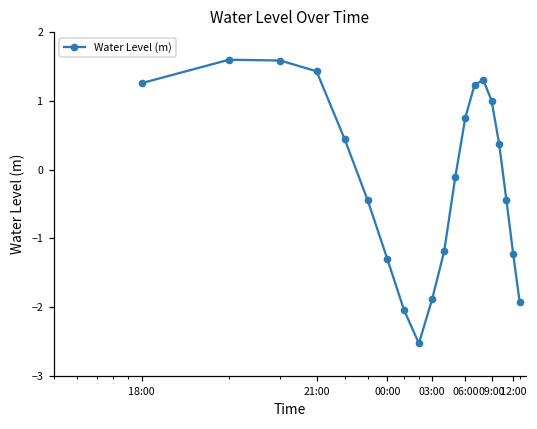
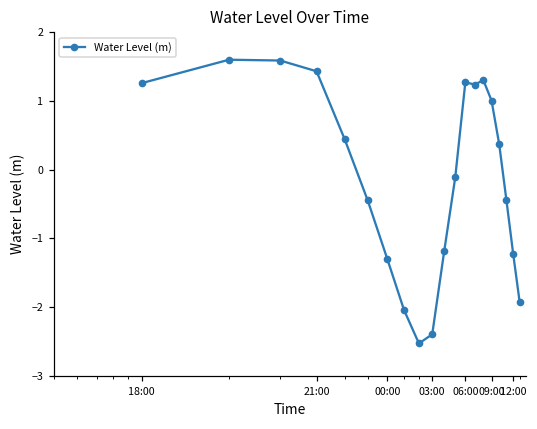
  {
    "18:00": 1.3,
    "21:00": 1.4,
    "00:00": -1.3,
-   "03:00": -1.9,
-   "06:00": 0.8
+   "03:00": -2.4,
+   "06:00": 1.3
  }
